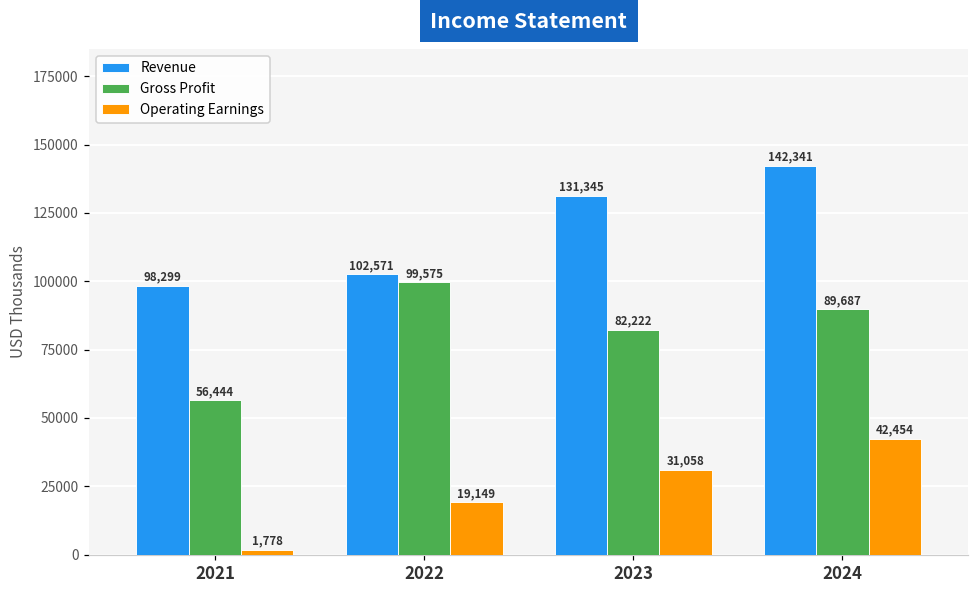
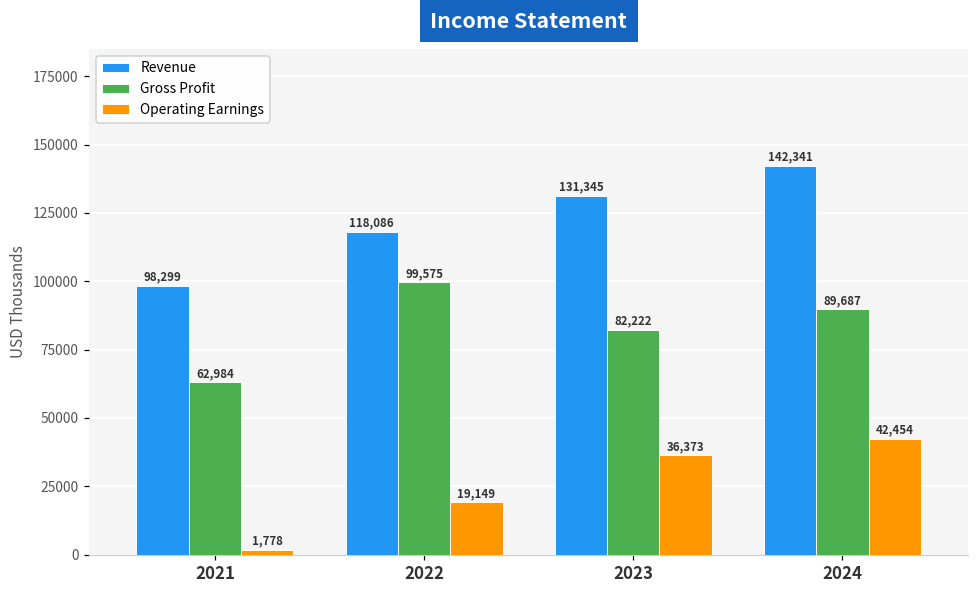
  {
    "Revenue": {
      "2021": "98,299",
-     "2022": "102,571",
+     "2022": "118,086",
      "2023": "131,345",
      "2024": "142,341"
    },
    "Gross Profit": {
-     "2021": "56,444",
+     "2021": "62,984",
      "2022": "99,575",
      "2023": "82,222",
      "2024": "89,687"
    },
    "Operating Earnings": {
      "2021": "1,778",
      "2022": "19,149",
-     "2023": "31,058"
+     "2023": "36,373"
    }
  }
